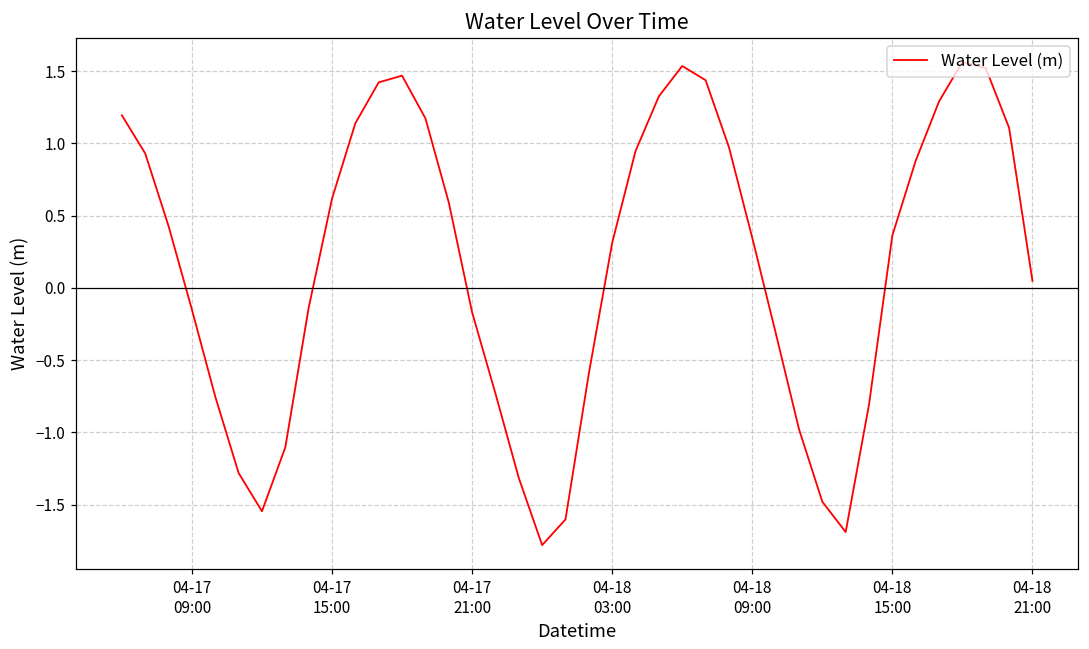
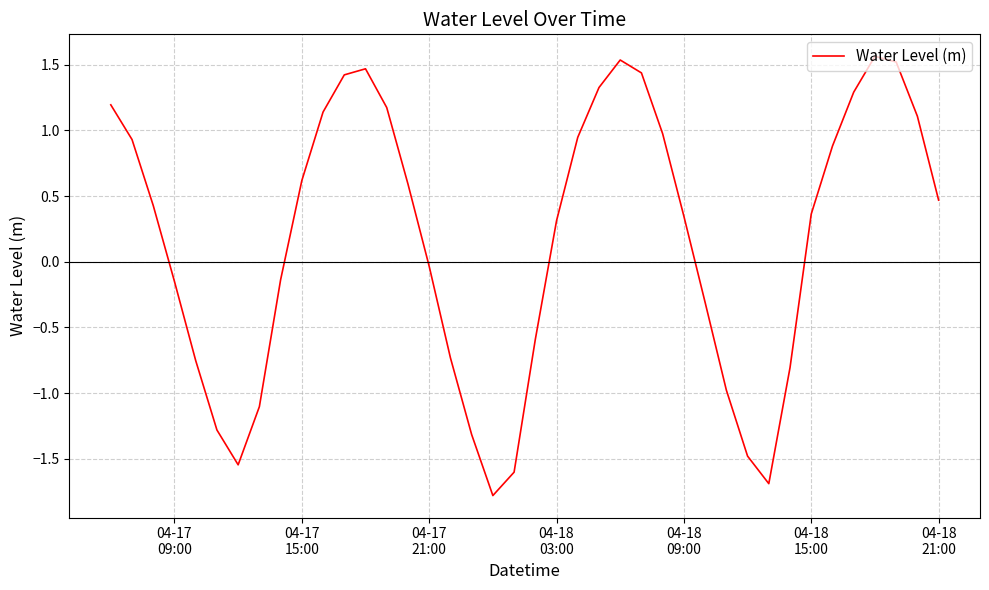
  {
    "04-17 09:00": -0.15,
    "04-17 15:00": 0.62,
-   "04-17 21:00": -0.17,
+   "04-17 21:00": -0.03,
    "04-18 03:00": 0.31,
    "04-18 09:00": 0.35,
    "04-18 15:00": 0.36,
-   "04-18 21:00": 0.05
+   "04-18 21:00": 0.47
  }
